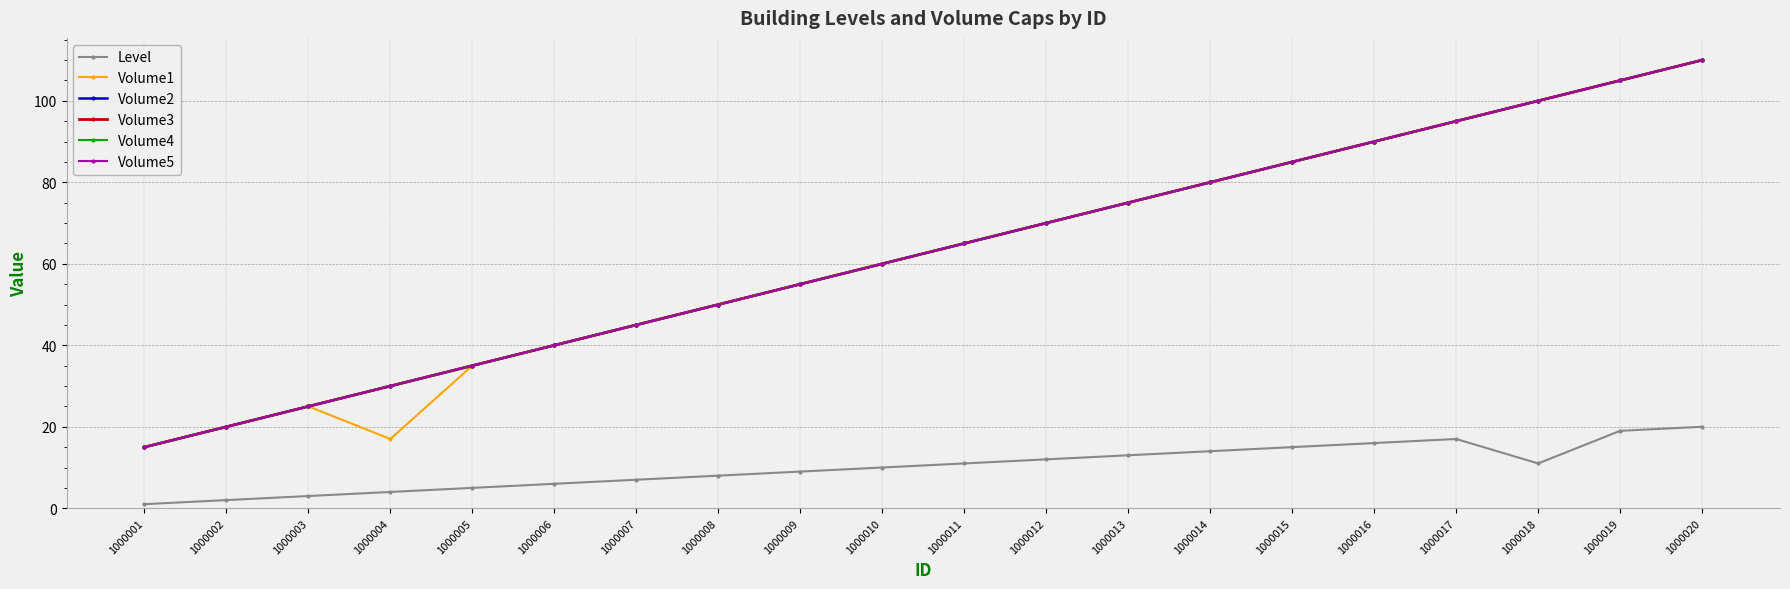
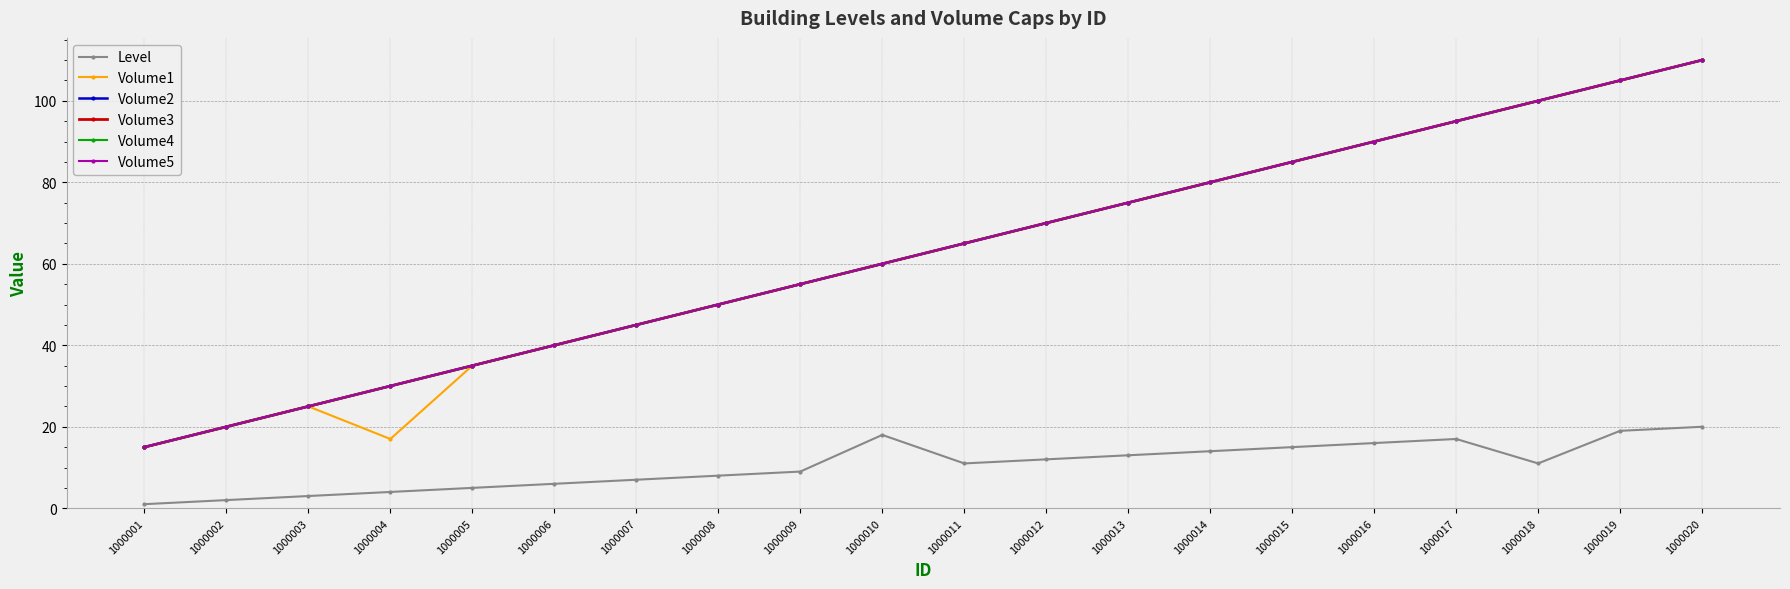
  {
    "Level": {
      "1000001": 1,
      "1000002": 2,
      "1000003": 3,
      "1000004": 4,
      "1000005": 5,
      "1000006": 6,
      "1000007": 7,
      "1000008": 8,
      "1000009": 9,
-     "1000010": 10,
+     "1000010": 18,
      "1000011": 11,
      "1000012": 12,
      "1000013": 13,
      "1000014": 14,
      "1000015": 15,
      "1000016": 16,
      "1000017": 17,
      "1000018": 11,
      "1000019": 19,
      "1000020": 20
    },
    "Volume1": {
      "1000004": 17
    },
    "Volume5": {
      "1000004": 30
    }
  }
